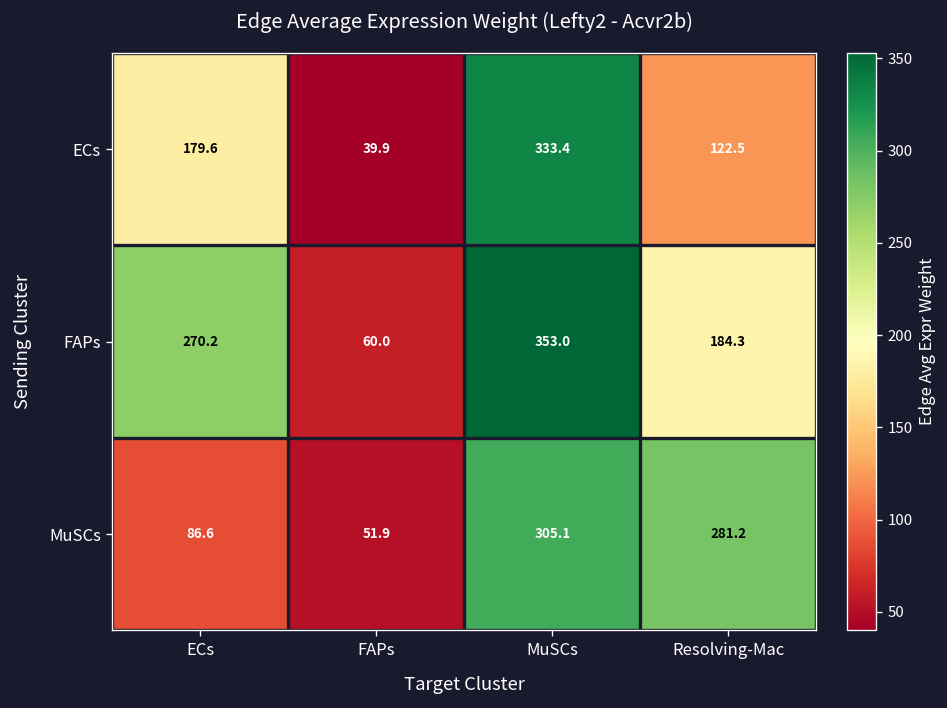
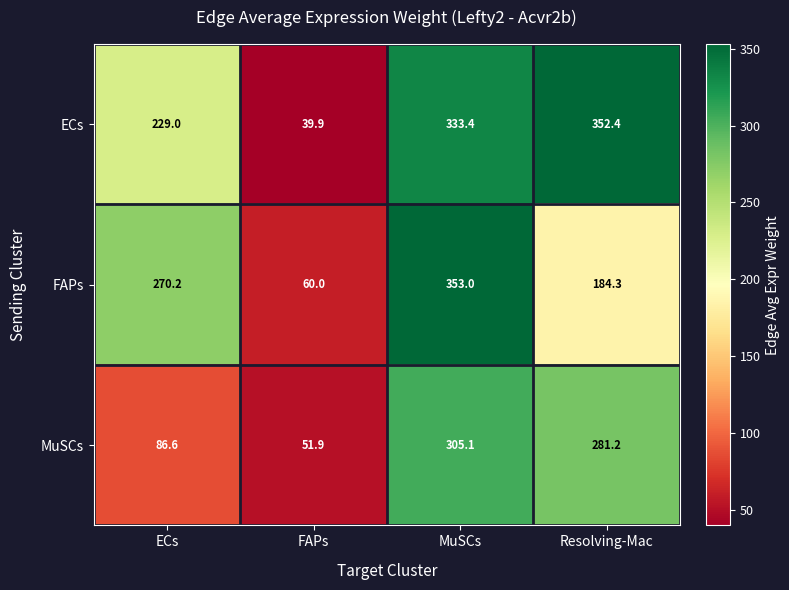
  {
    "ECs": {
-     "ECs": 179.6,
+     "ECs": 229.0,
      "FAPs": 39.9,
      "MuSCs": 333.4,
-     "Resolving-Mac": 122.5
+     "Resolving-Mac": 352.4
    },
    "FAPs": {
      "ECs": 270.2,
      "FAPs": 60.0,
      "MuSCs": 353.0,
      "Resolving-Mac": 184.3
    },
    "MuSCs": {
      "ECs": 86.6,
      "FAPs": 51.9,
      "MuSCs": 305.1,
      "Resolving-Mac": 281.2
    }
  }
